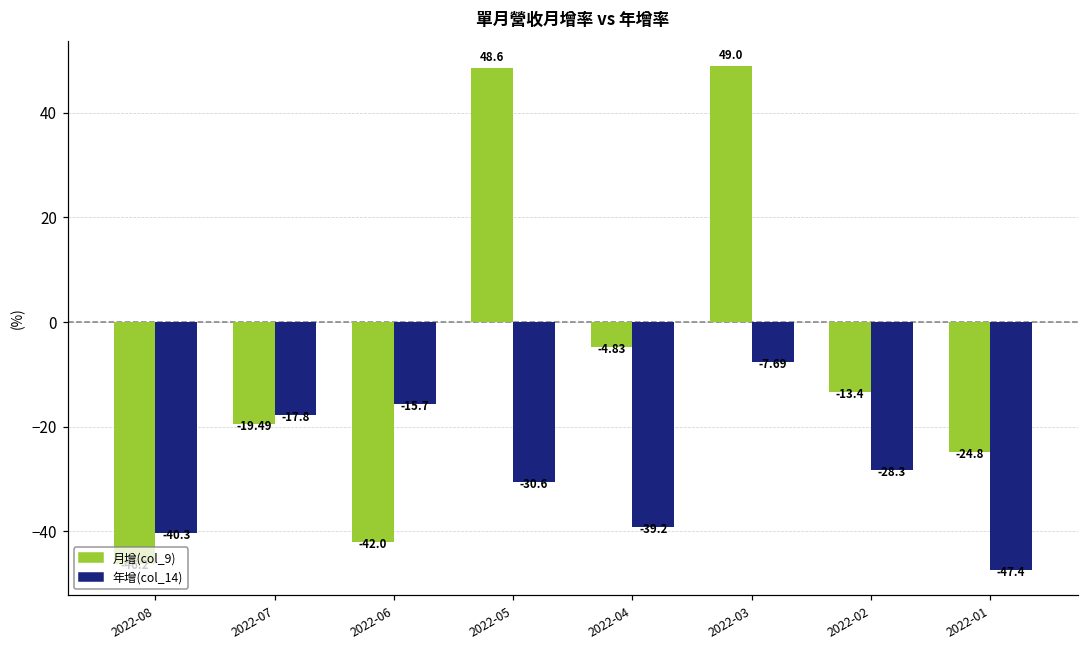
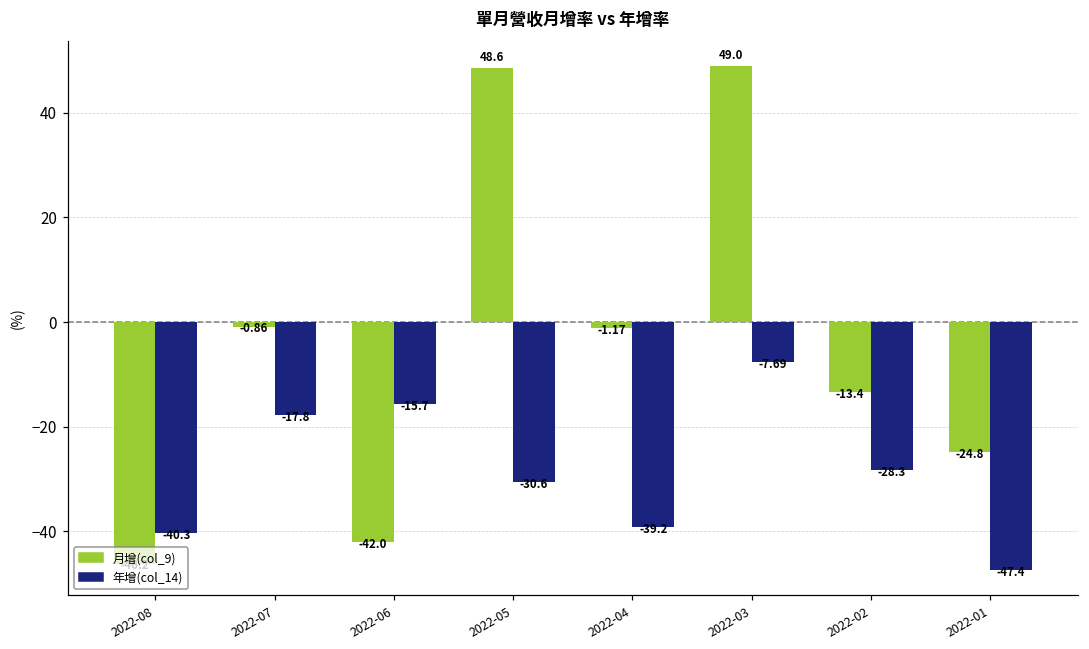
  {
    "月增(col_9)": {
-     "2022-07": -19.49,
+     "2022-07": -0.86,
      "2022-06": -42.0,
      "2022-05": 48.6,
-     "2022-04": -4.83,
+     "2022-04": -1.17,
      "2022-03": 49.0,
      "2022-02": -13.4,
      "2022-01": -24.8
    },
    "年增(col_14)": {
      "2022-08": -40.3,
      "2022-07": -17.8,
      "2022-06": -15.7,
      "2022-05": -30.6,
      "2022-04": -39.2,
      "2022-03": -7.69,
      "2022-02": -28.3,
      "2022-01": -47.4
    }
  }
